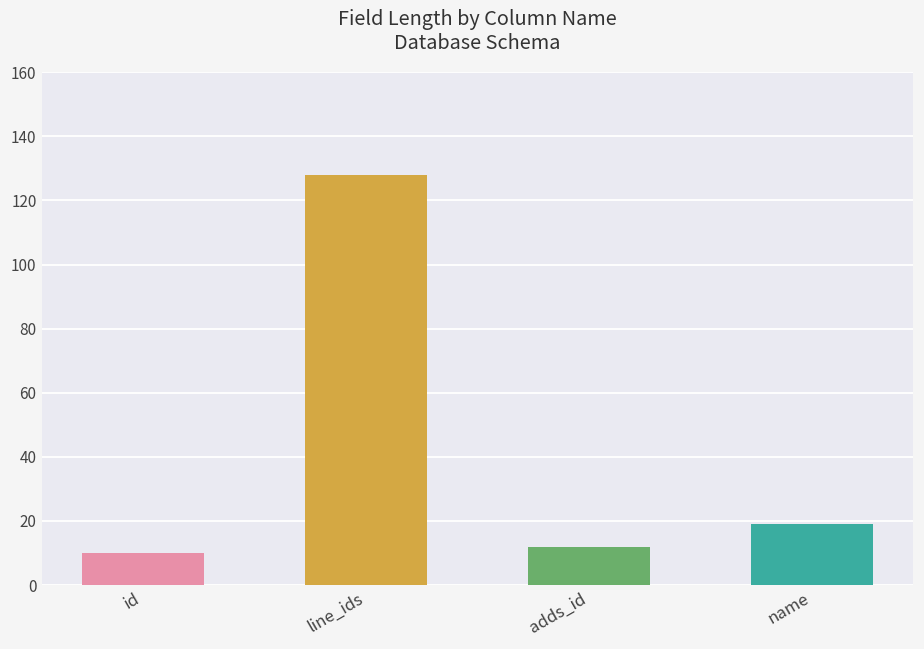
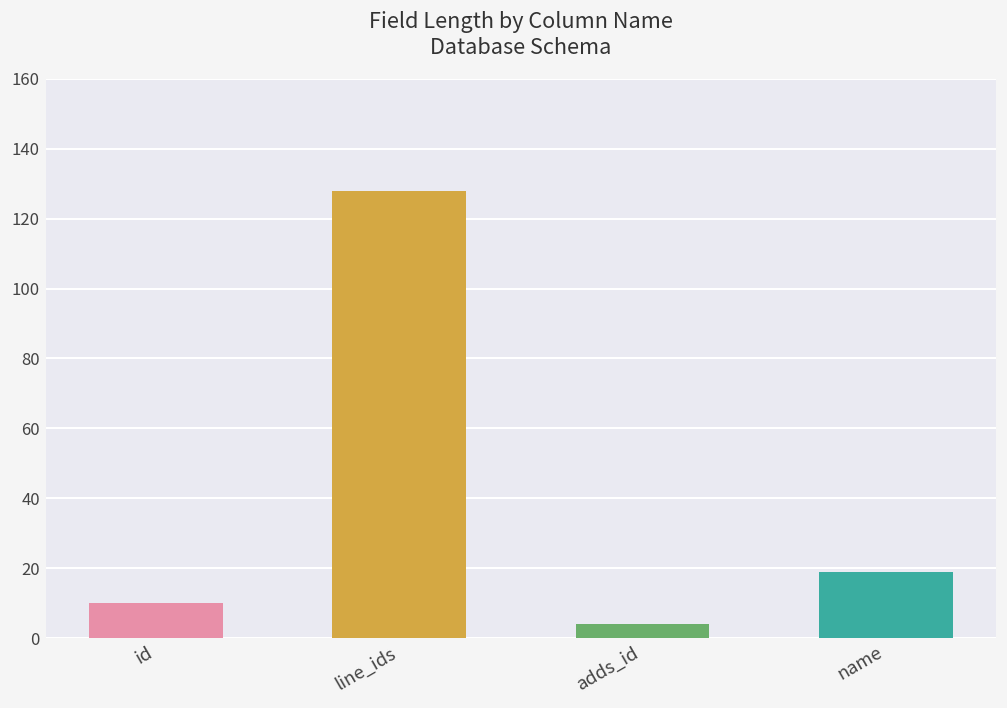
  {
    "id": 10,
    "line_ids": 128,
-   "adds_id": 12,
+   "adds_id": 4,
    "name": 19
  }
